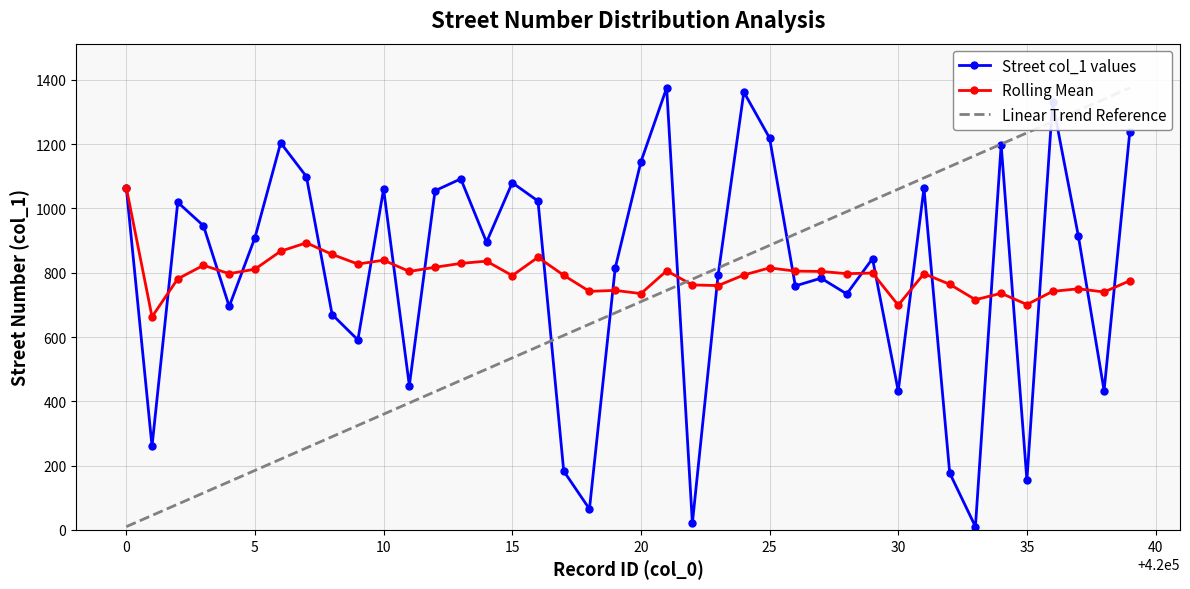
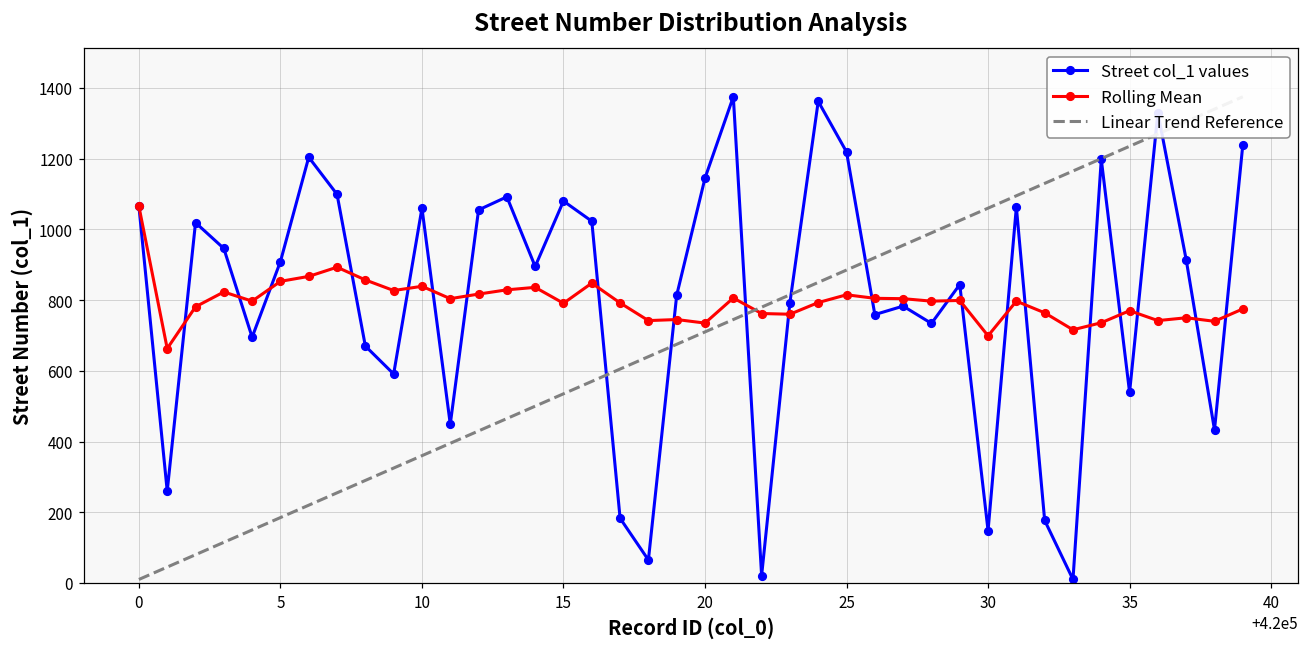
  {
    "Street col_1 values": {
      "5": 910,
      "10": 1060,
      "15": 1080,
      "20": 1150,
      "25": 1220,
-     "30": 430,
-     "35": 160
+     "30": 150,
+     "35": 540
    },
    "Rolling Mean": {
-     "5": 810,
+     "5": 850,
      "10": 840,
      "15": 790,
      "20": 740,
      "25": 820,
      "30": 700,
-     "35": 700
+     "35": 770
    },
    "Linear Trend Reference": {
      "0": 10
    }
  }
